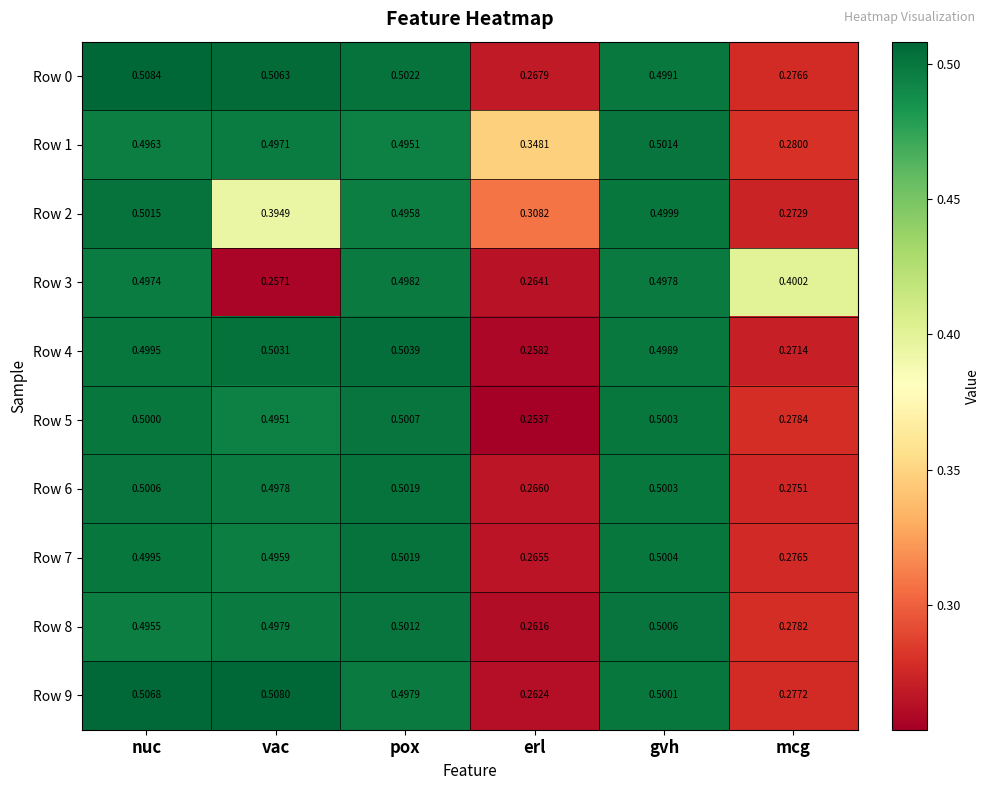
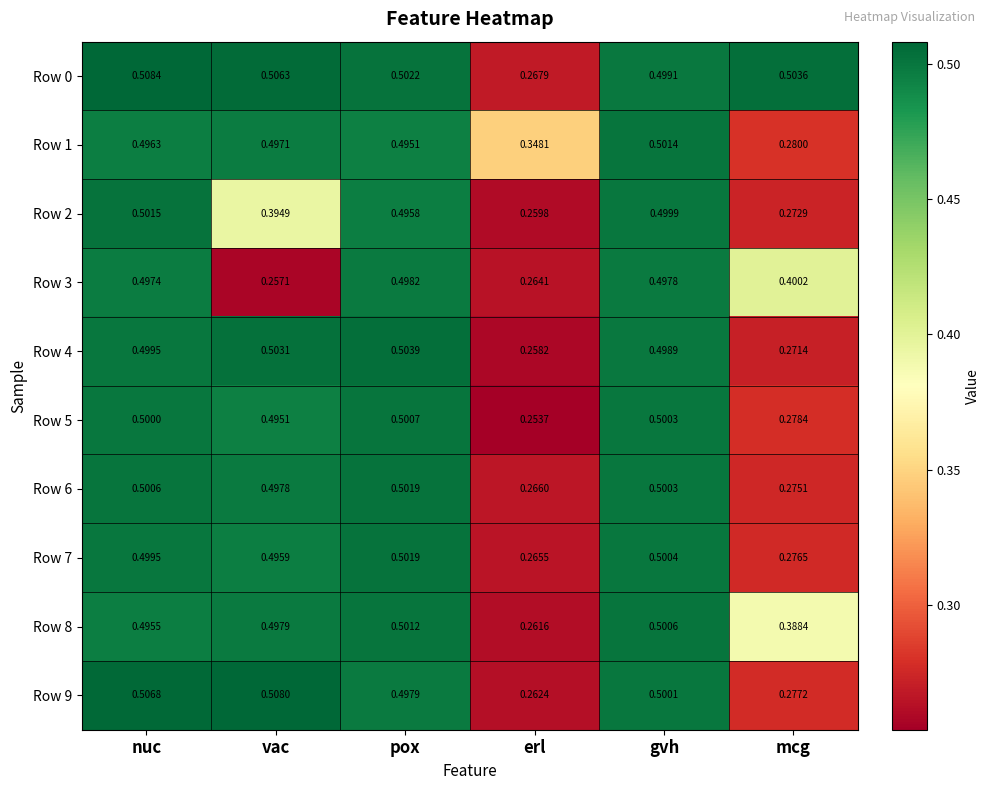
  {
    "Row 0": {
      "nuc": 0.5084,
      "vac": 0.5063,
      "pox": 0.5022,
      "erl": 0.2679,
      "gvh": 0.4991,
-     "mcg": 0.2766
+     "mcg": 0.5036
    },
    "Row 1": {
      "nuc": 0.4963,
      "vac": 0.4971,
      "pox": 0.4951,
      "erl": 0.3481,
      "gvh": 0.5014,
      "mcg": 0.2800
    },
    "Row 2": {
      "nuc": 0.5015,
      "vac": 0.3949,
      "pox": 0.4958,
-     "erl": 0.3082,
+     "erl": 0.2598,
      "gvh": 0.4999,
      "mcg": 0.2729
    },
    "Row 3": {
      "nuc": 0.4974,
      "vac": 0.2571,
      "pox": 0.4982,
      "erl": 0.2641,
      "gvh": 0.4978,
      "mcg": 0.4002
    },
    "Row 4": {
      "nuc": 0.4995,
      "vac": 0.5031,
      "pox": 0.5039,
      "erl": 0.2582,
      "gvh": 0.4989,
      "mcg": 0.2714
    },
    "Row 5": {
      "nuc": 0.5000,
      "vac": 0.4951,
      "pox": 0.5007,
      "erl": 0.2537,
      "gvh": 0.5003,
      "mcg": 0.2784
    },
    "Row 6": {
      "nuc": 0.5006,
      "vac": 0.4978,
      "pox": 0.5019,
      "erl": 0.2660,
      "gvh": 0.5003,
      "mcg": 0.2751
    },
    "Row 7": {
      "nuc": 0.4995,
      "vac": 0.4959,
      "pox": 0.5019,
      "erl": 0.2655,
      "gvh": 0.5004,
      "mcg": 0.2765
    },
    "Row 8": {
      "nuc": 0.4955,
      "vac": 0.4979,
      "pox": 0.5012,
      "erl": 0.2616,
      "gvh": 0.5006,
-     "mcg": 0.2782
+     "mcg": 0.3884
    },
    "Row 9": {
      "nuc": 0.5068,
      "vac": 0.5080,
      "pox": 0.4979,
      "erl": 0.2624,
      "gvh": 0.5001,
      "mcg": 0.2772
    }
  }
